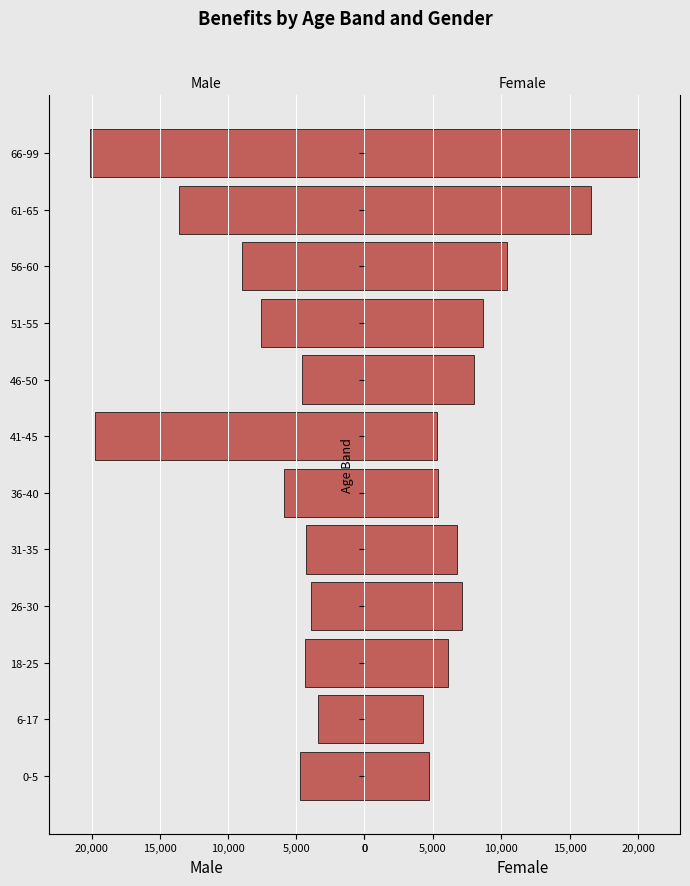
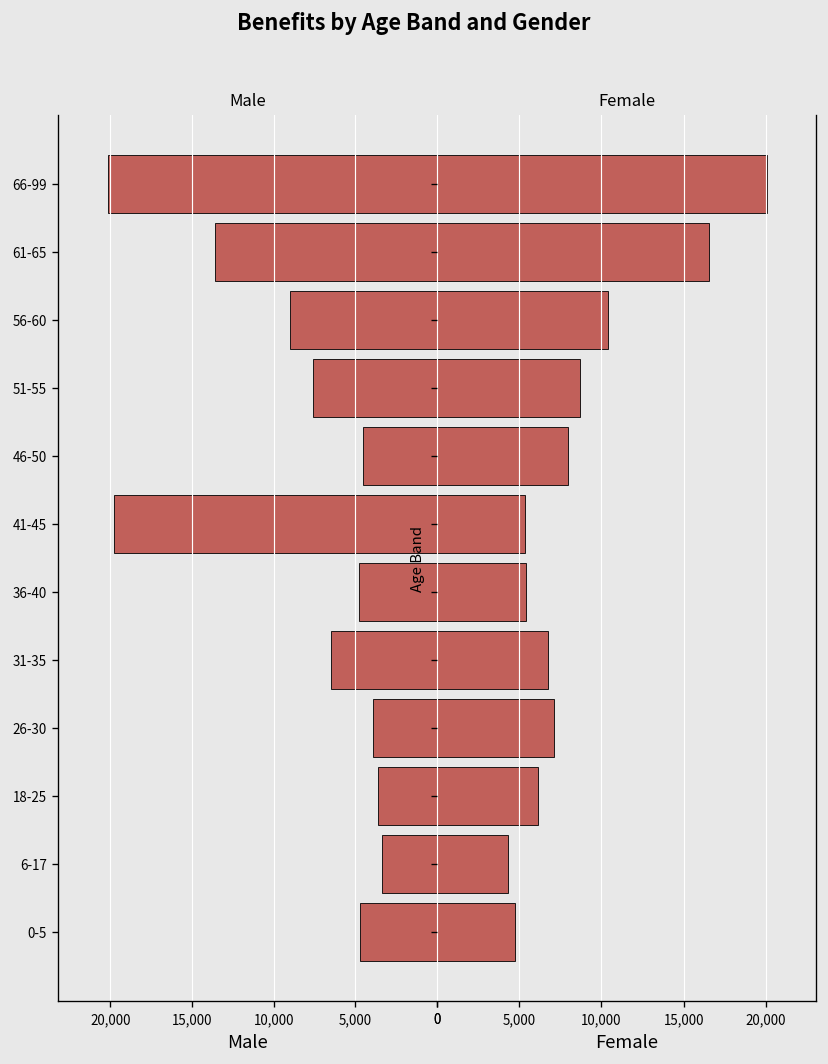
  {
    "Male": {
      "66-99": "20,200",
      "61-65": "13,600",
      "56-60": "9,000",
      "51-55": "7,600",
      "46-50": "4,600",
      "41-45": "19,800",
-     "36-40": "5,900",
-     "31-35": "4,300",
+     "36-40": "4,800",
+     "31-35": "6,500",
      "26-30": "3,900",
-     "18-25": "4,400",
+     "18-25": "3,600",
      "6-17": "3,400",
      "0-5": "4,700"
    }
  }
